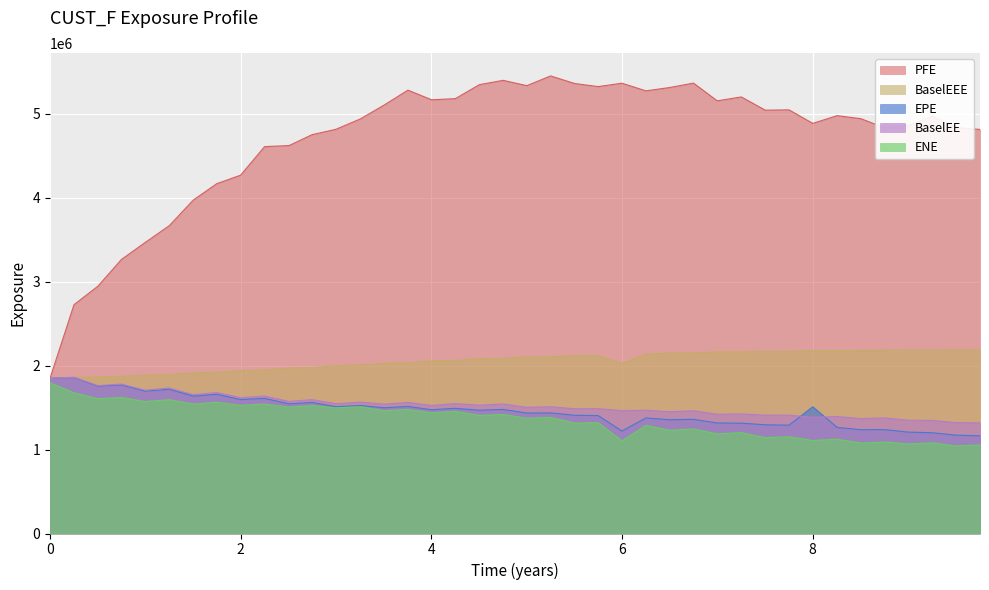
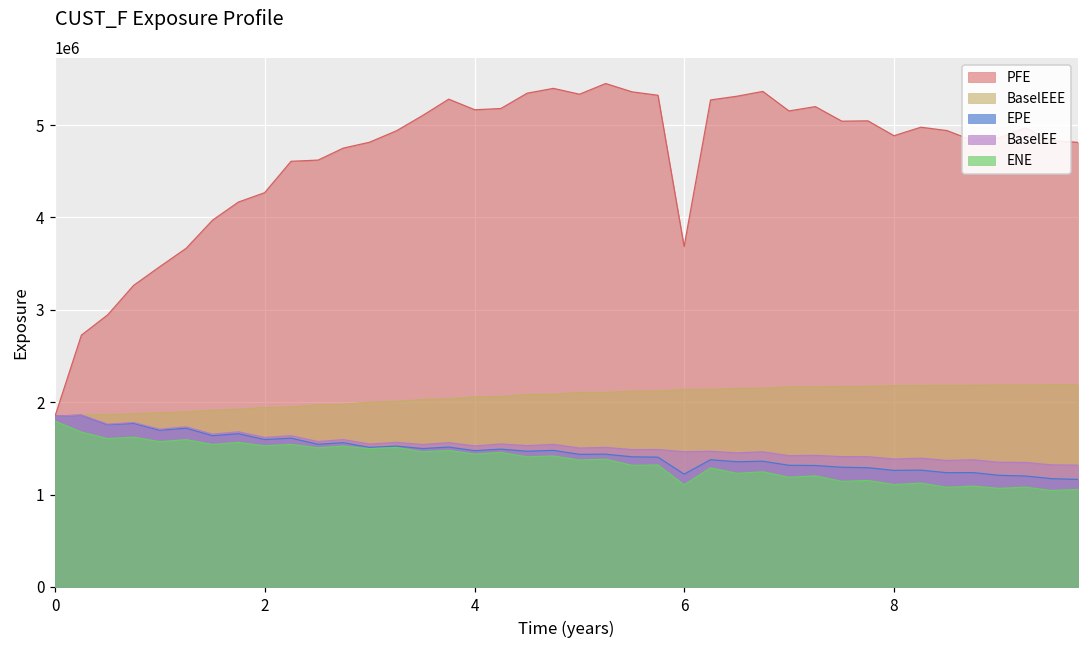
  {
    "PFE": {
      "2": 4300000,
      "4": 5200000,
-     "6": 5400000,
+     "6": 3700000,
      "8": 4900000
    },
    "BaselEEE": {
      "2": 1900000,
      "4": 2100000,
-     "6": 2000000,
+     "6": 2100000,
      "8": 2200000
    },
    "EPE": {
      "4": 1500000,
      "6": 1200000,
-     "8": 1500000
+     "8": 1300000
    },
    "BaselEE": {
      "4": 1500000,
      "6": 1500000,
      "8": 1400000
    },
    "ENE": {
      "0": 1800000,
      "2": 1500000,
      "4": 1400000,
      "6": 1100000,
      "8": 1100000
    }
  }
